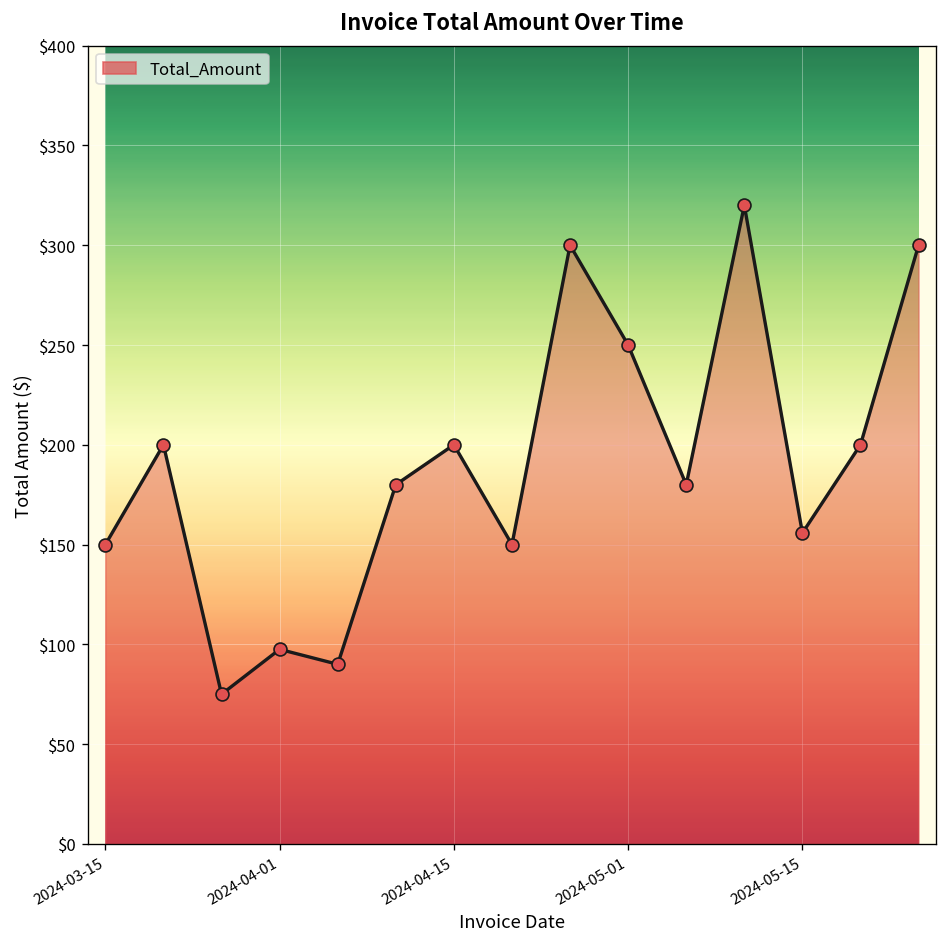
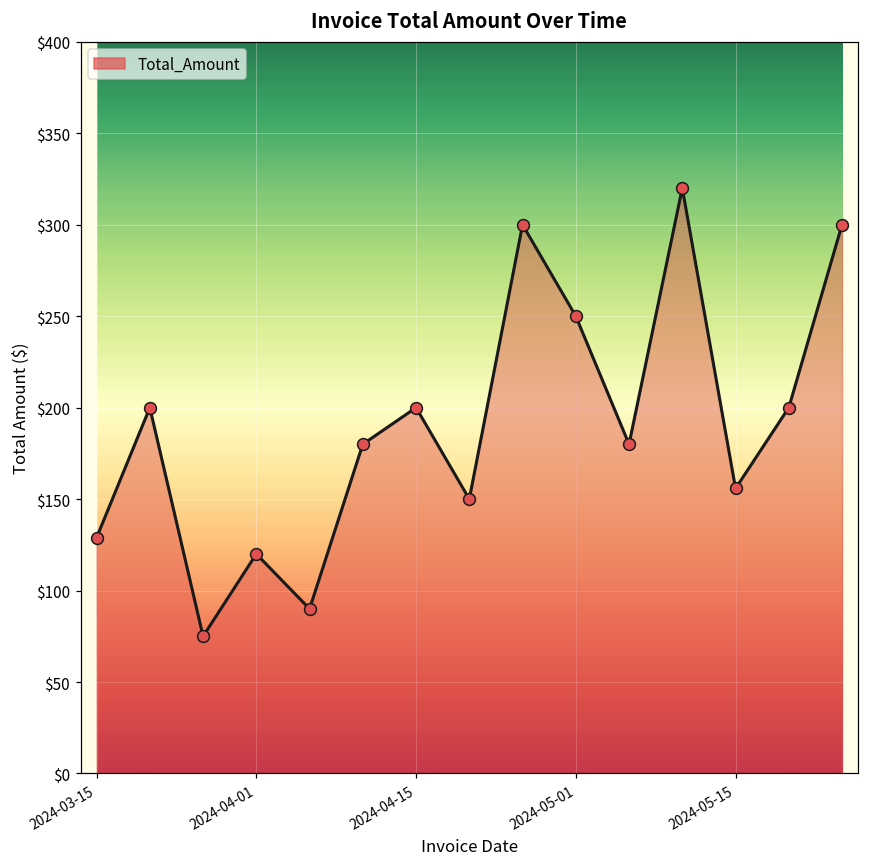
  {
-   "2024-03-15": "$150",
-   "2024-04-01": "$98",
+   "2024-03-15": "$129",
+   "2024-04-01": "$120",
    "2024-04-15": "$200",
    "2024-05-01": "$250",
    "2024-05-15": "$156"
  }
